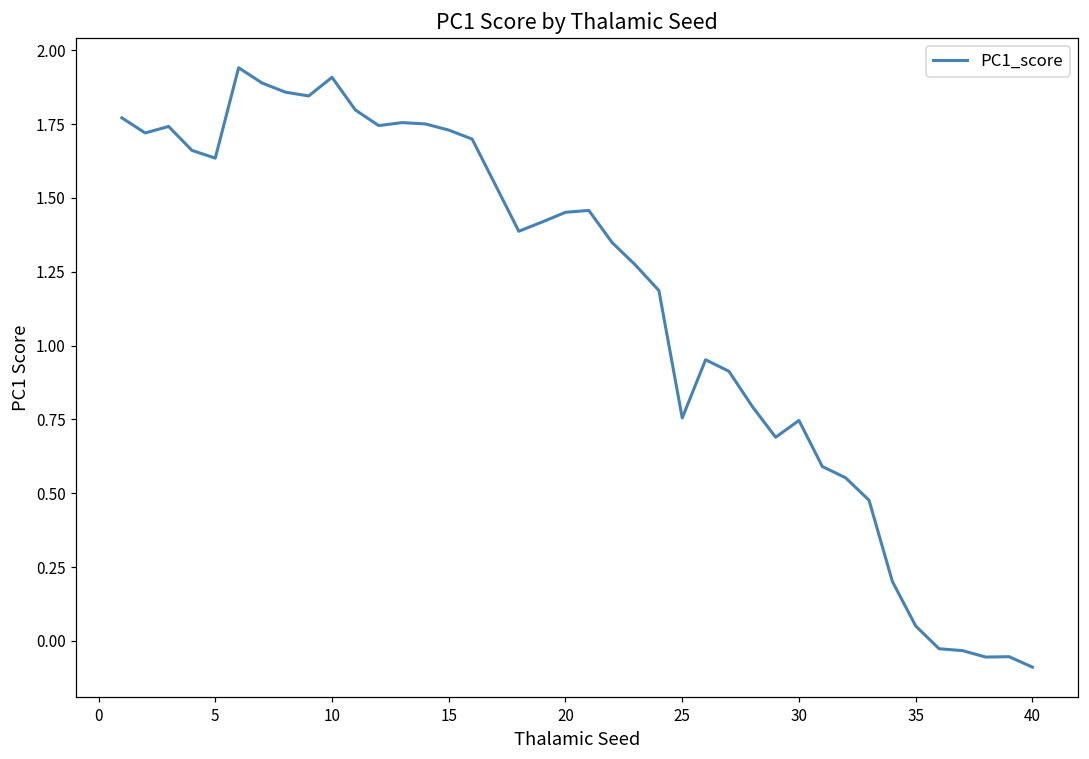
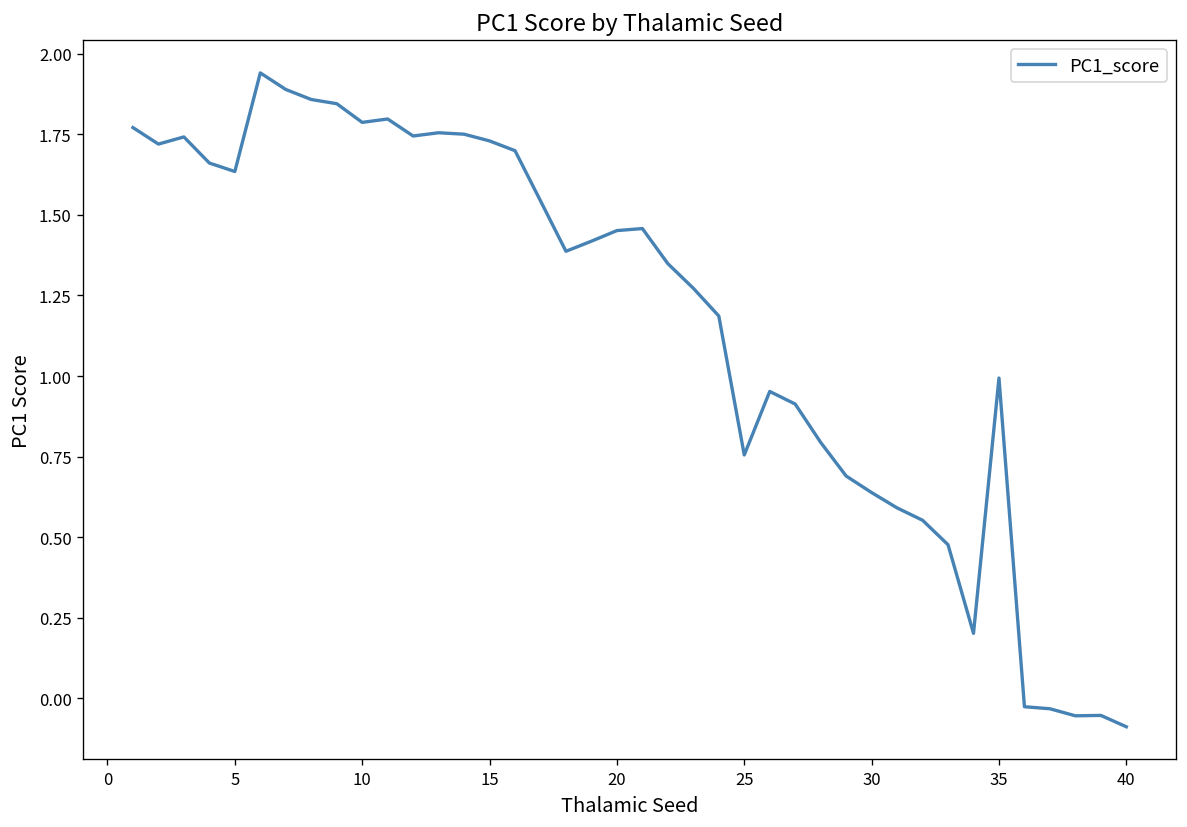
  {
    "5": 1.63,
-   "10": 1.91,
+   "10": 1.79,
    "15": 1.73,
    "20": 1.45,
    "25": 0.76,
-   "30": 0.75,
-   "35": 0.05,
+   "30": 0.64,
+   "35": 0.99,
    "40": -0.09
  }
